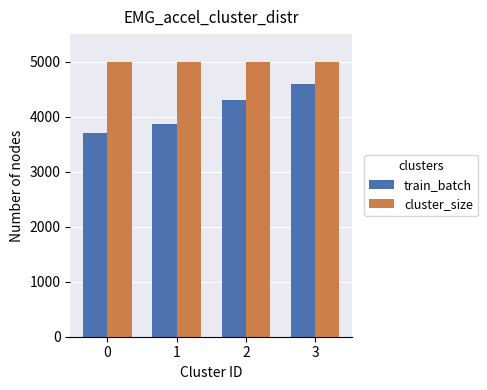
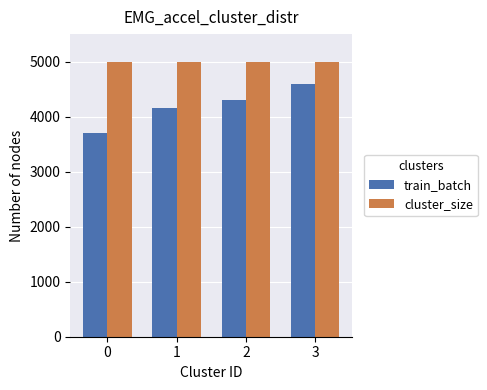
  {
    "train_batch": {
      "0": 3700,
-     "1": 3900,
+     "1": 4200,
      "2": 4300,
      "3": 4600
    },
    "cluster_size": {
      "0": 5000,
      "1": 5000,
      "2": 5000,
      "3": 5000
    }
  }
